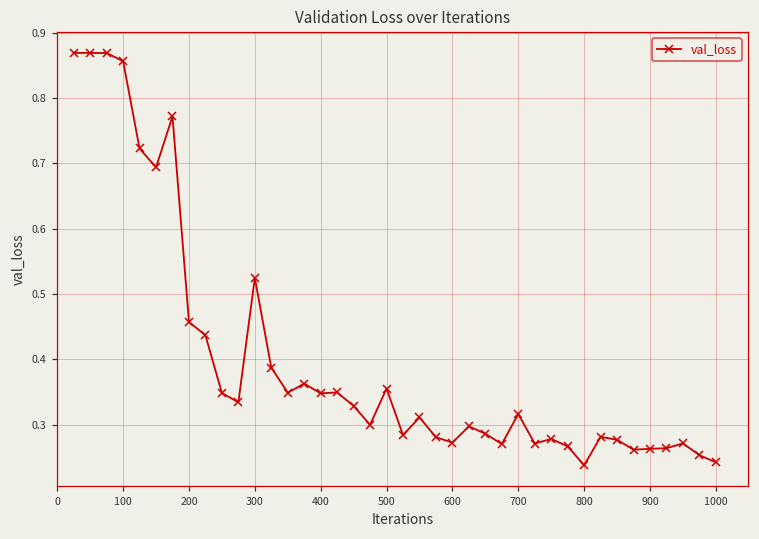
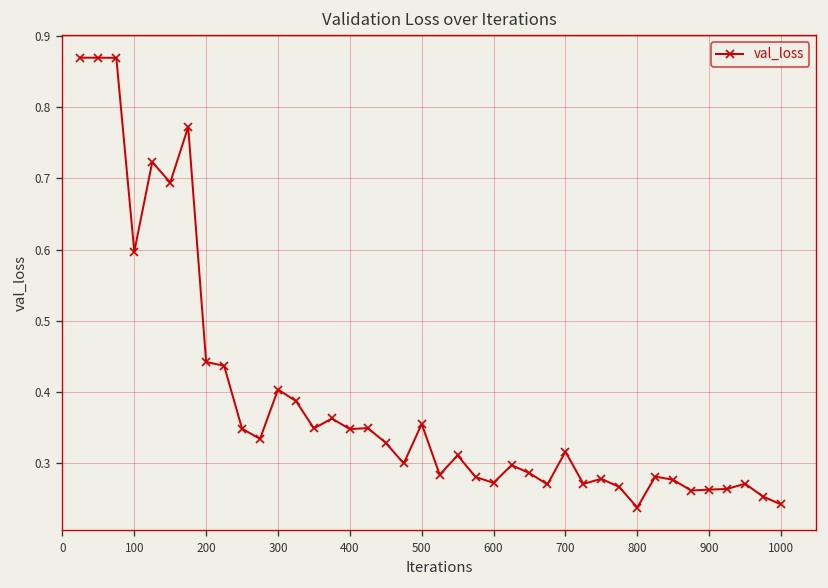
  {
-   "100": 0.86,
-   "200": 0.46,
-   "300": 0.52,
+   "100": 0.60,
+   "200": 0.44,
+   "300": 0.40,
    "400": 0.35,
    "500": 0.36,
    "600": 0.27,
    "700": 0.32,
    "800": 0.24,
    "900": 0.26,
    "1000": 0.24
  }
